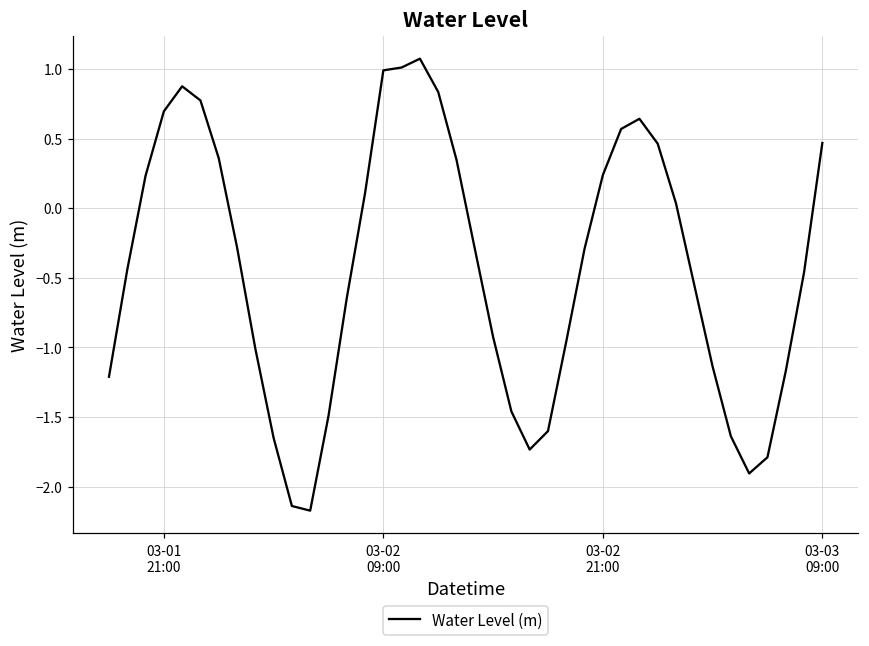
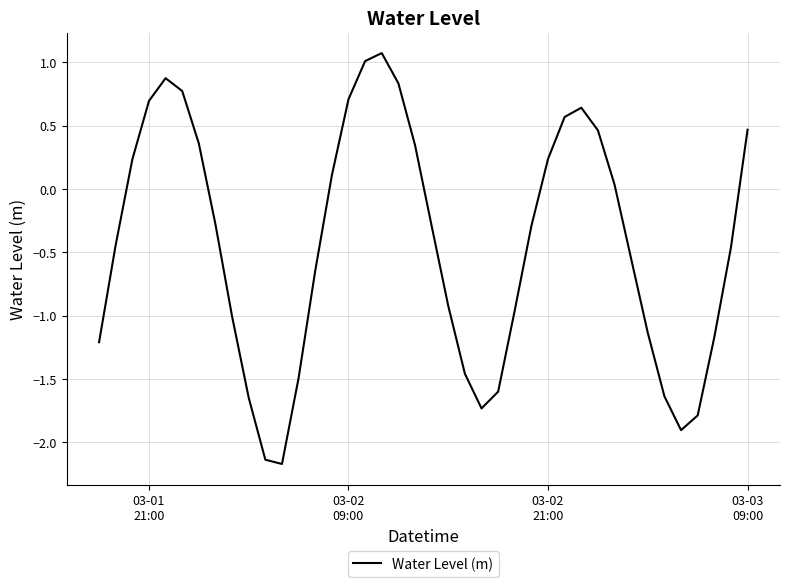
  {
    "03-01 21:00": 0.70,
-   "03-02 09:00": 0.99,
+   "03-02 09:00": 0.71,
    "03-02 21:00": 0.24,
    "03-03 09:00": 0.47
  }
